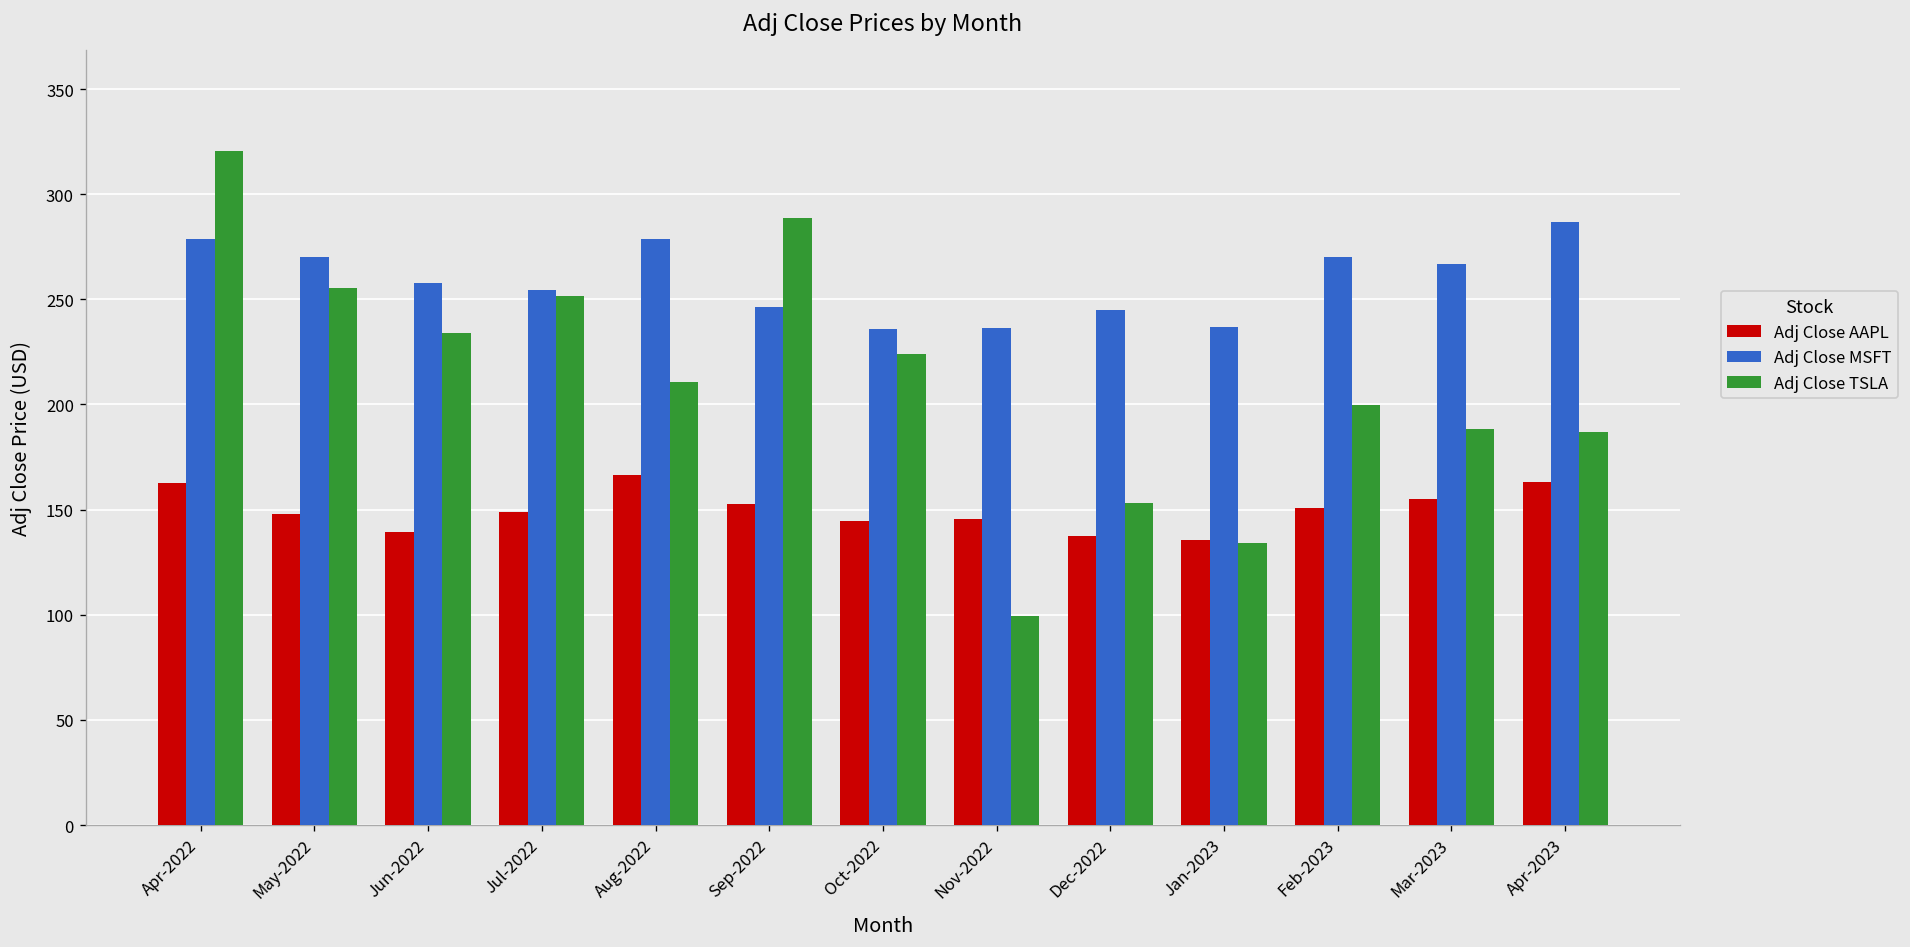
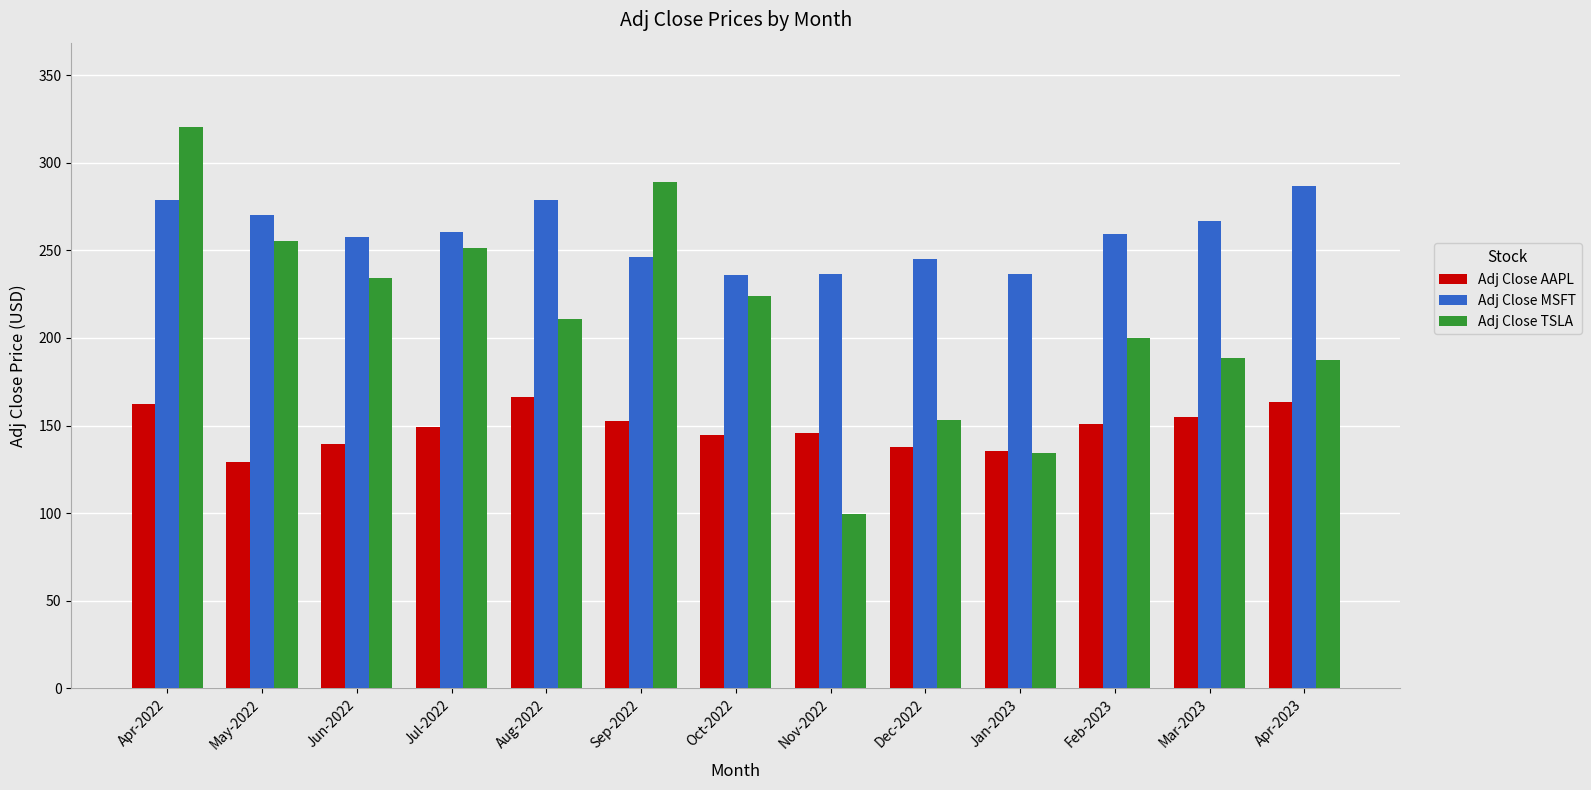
  {
    "Adj Close AAPL": {
      "Apr-2022": 162,
-     "May-2022": 148,
+     "May-2022": 129,
      "Jun-2022": 139,
      "Jul-2022": 149,
      "Aug-2022": 166,
      "Sep-2022": 153,
      "Oct-2022": 145,
      "Nov-2022": 146,
      "Dec-2022": 138,
      "Jan-2023": 136,
      "Feb-2023": 151,
      "Mar-2023": 155,
      "Apr-2023": 163
    },
    "Adj Close MSFT": {
      "Apr-2022": 279,
      "May-2022": 270,
      "Jun-2022": 258,
-     "Jul-2022": 255,
+     "Jul-2022": 260,
      "Aug-2022": 279,
      "Sep-2022": 246,
      "Oct-2022": 236,
      "Nov-2022": 236,
      "Dec-2022": 245,
      "Jan-2023": 237,
-     "Feb-2023": 270,
+     "Feb-2023": 259,
      "Mar-2023": 267,
      "Apr-2023": 287
    },
    "Adj Close TSLA": {
      "Apr-2022": 320,
      "May-2022": 255,
      "Jun-2022": 234,
      "Jul-2022": 251,
      "Aug-2022": 211,
      "Sep-2022": 289,
      "Oct-2022": 224,
      "Nov-2022": 99,
      "Dec-2022": 153,
      "Jan-2023": 134,
      "Feb-2023": 200,
      "Mar-2023": 189,
      "Apr-2023": 187
    }
  }
